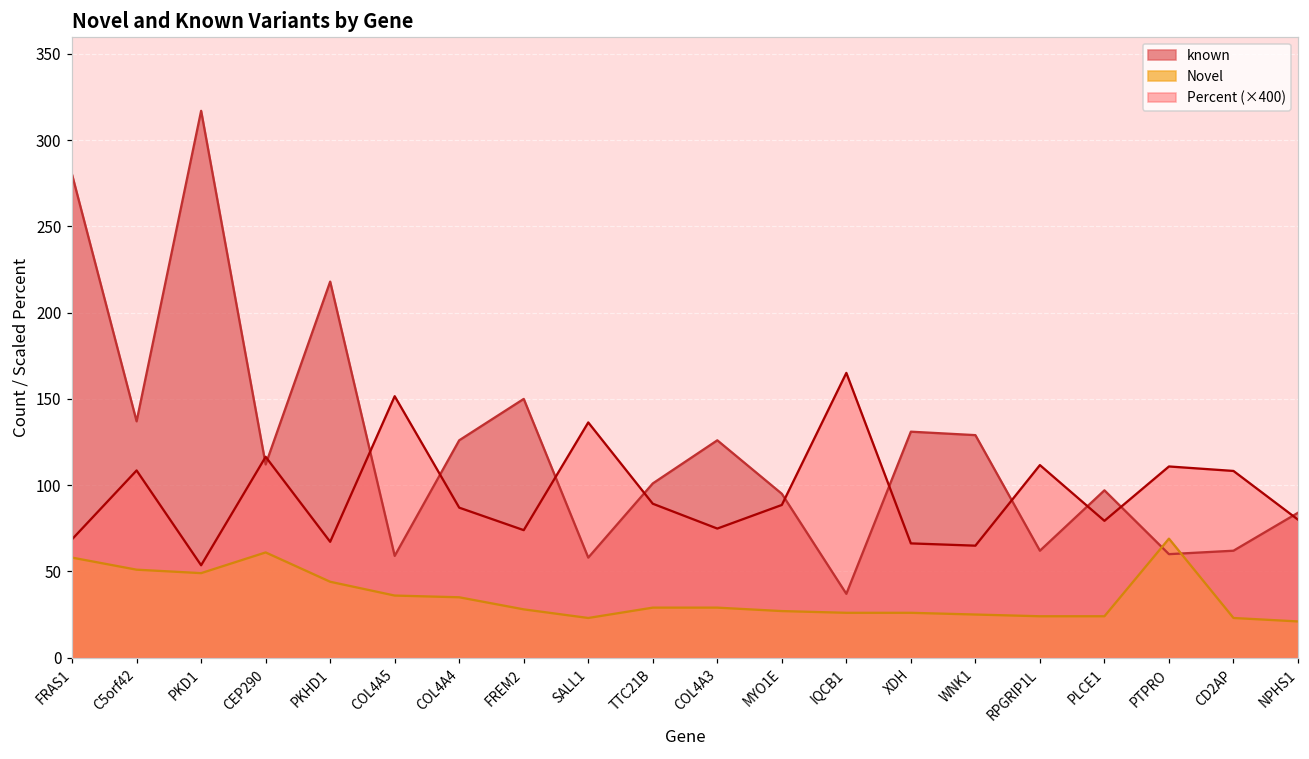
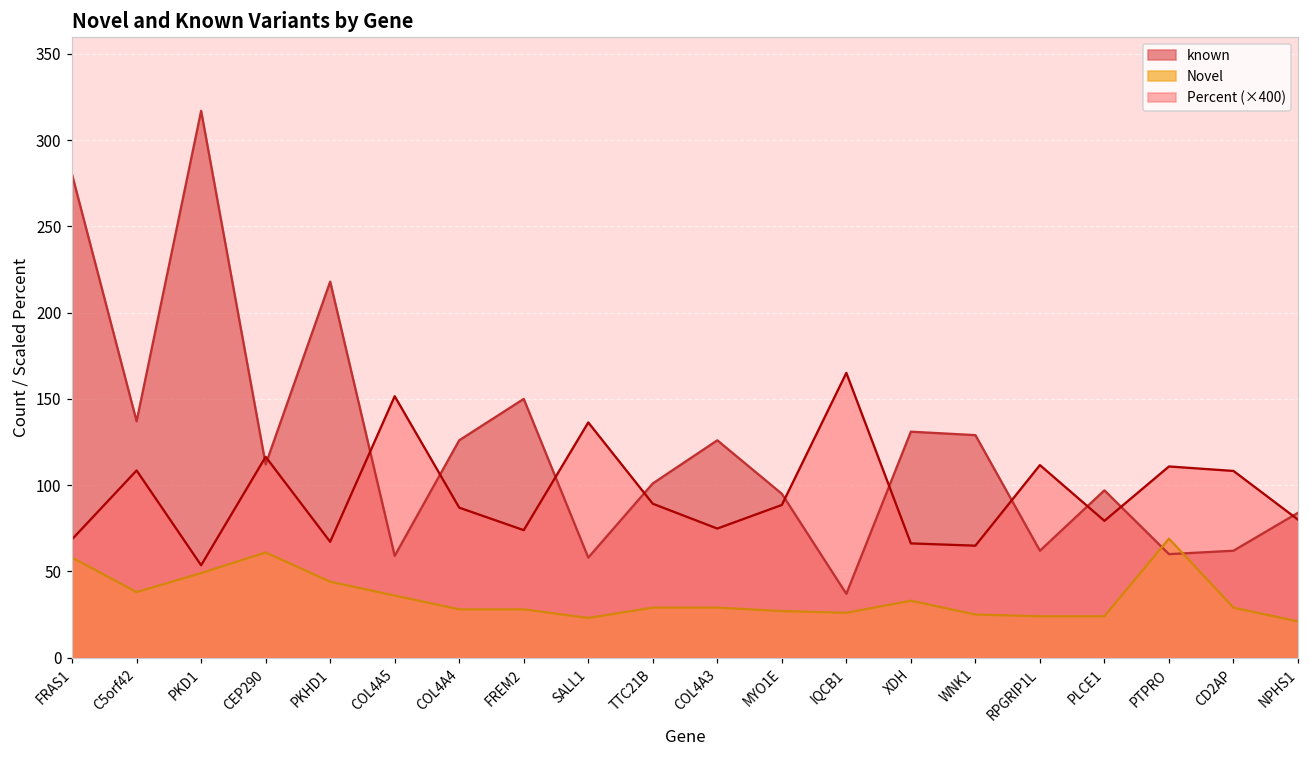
  {
    "Novel": {
      "FRAS1": 58,
-     "C5orf42": 51,
+     "C5orf42": 38,
      "PKD1": 49,
      "CEP290": 61,
      "PKHD1": 44,
      "COL4A5": 36,
-     "COL4A4": 35,
+     "COL4A4": 28,
      "FREM2": 28,
      "SALL1": 23,
      "TTC21B": 29,
      "COL4A3": 29,
      "MYO1E": 27,
      "IQCB1": 26,
-     "XDH": 26,
+     "XDH": 33,
      "WNK1": 25,
      "RPGRIP1L": 24,
      "PLCE1": 24,
      "PTPRO": 69,
-     "CD2AP": 23,
+     "CD2AP": 29,
      "NPHS1": 21
    }
  }
